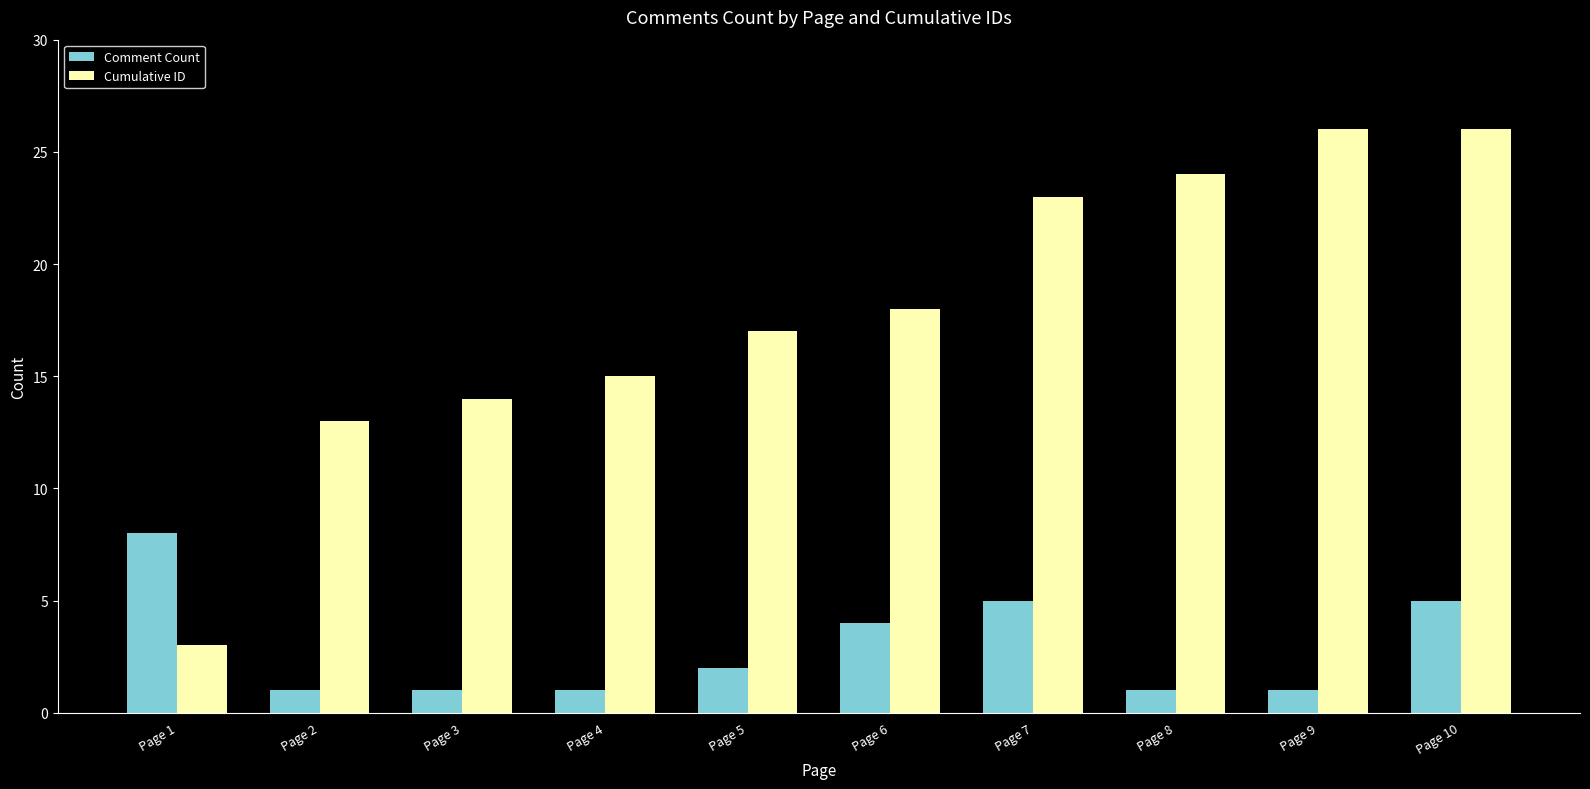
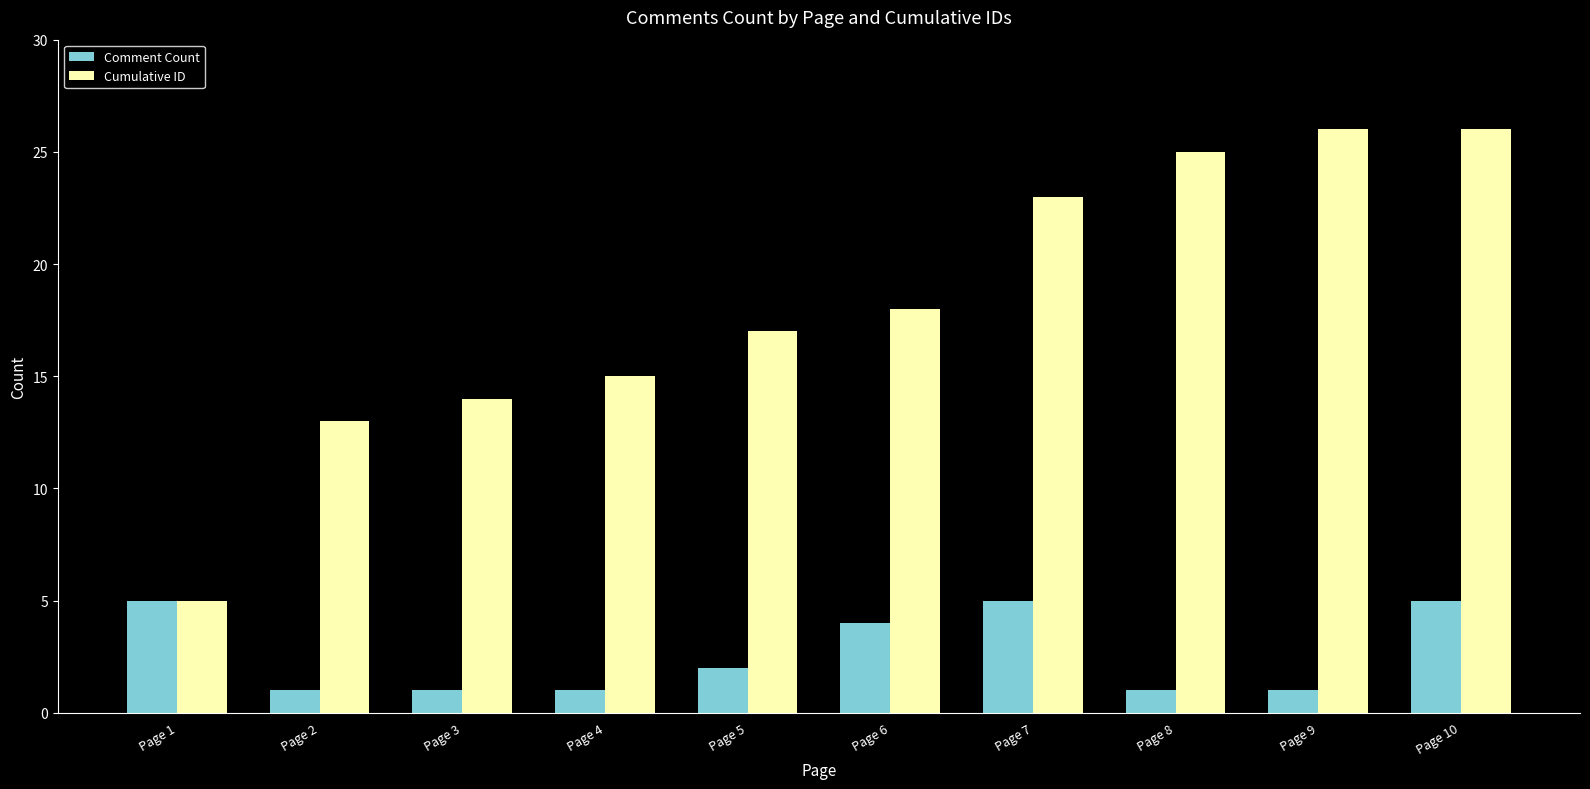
  {
    "Comment Count": {
-     "Page 1": 8,
+     "Page 1": 5,
      "Page 2": 1,
      "Page 3": 1,
      "Page 4": 1,
      "Page 5": 2,
      "Page 6": 4,
      "Page 7": 5,
      "Page 8": 1,
      "Page 9": 1,
      "Page 10": 5
    },
    "Cumulative ID": {
-     "Page 1": 3,
+     "Page 1": 5,
      "Page 2": 13,
      "Page 3": 14,
      "Page 4": 15,
      "Page 5": 17,
      "Page 6": 18,
      "Page 7": 23,
-     "Page 8": 24,
+     "Page 8": 25,
      "Page 9": 26,
      "Page 10": 26
    }
  }
